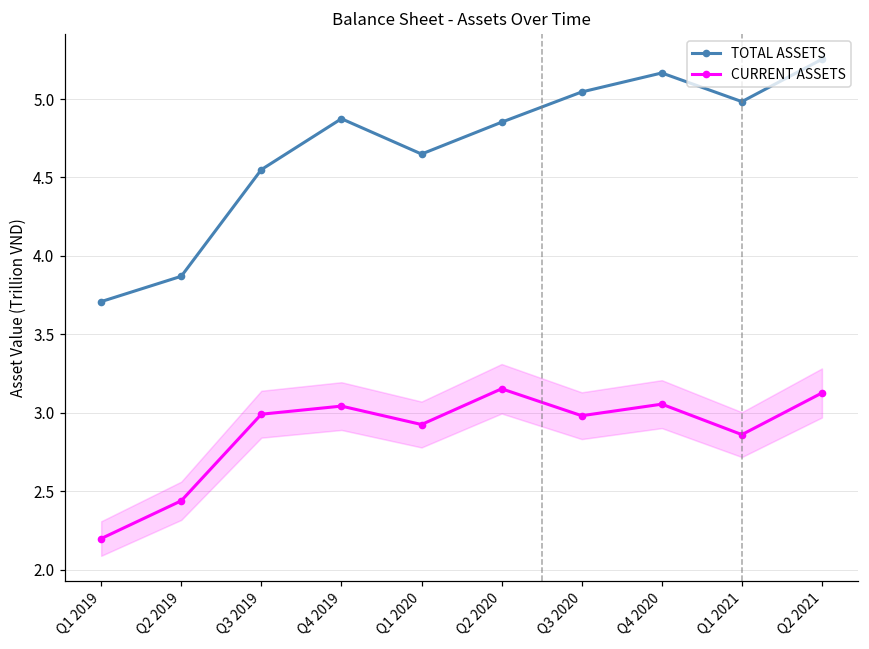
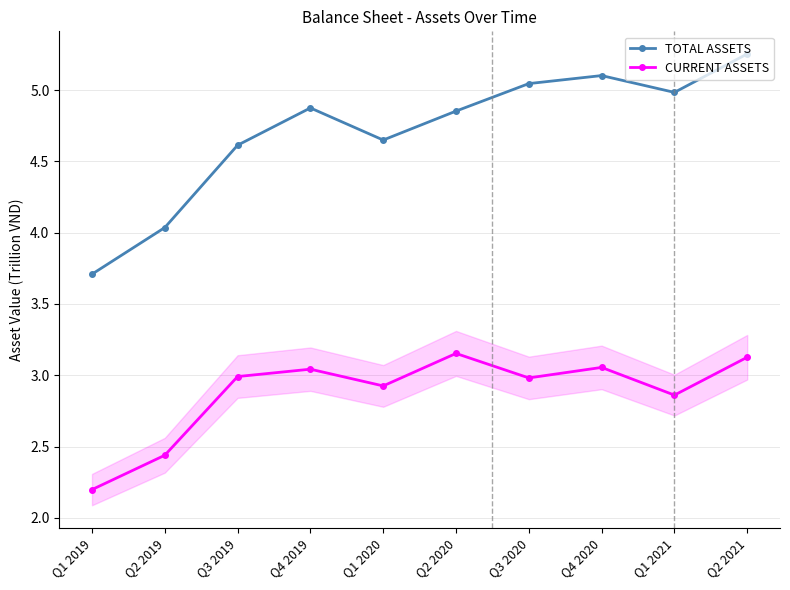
  {
    "TOTAL ASSETS": {
      "Q1 2019": 3.71,
-     "Q2 2019": 3.87,
-     "Q3 2019": 4.55,
+     "Q2 2019": 4.04,
+     "Q3 2019": 4.61,
      "Q4 2019": 4.87,
      "Q1 2020": 4.65,
      "Q2 2020": 4.85,
      "Q3 2020": 5.05,
-     "Q4 2020": 5.17,
+     "Q4 2020": 5.10,
      "Q1 2021": 4.98
    }
  }
